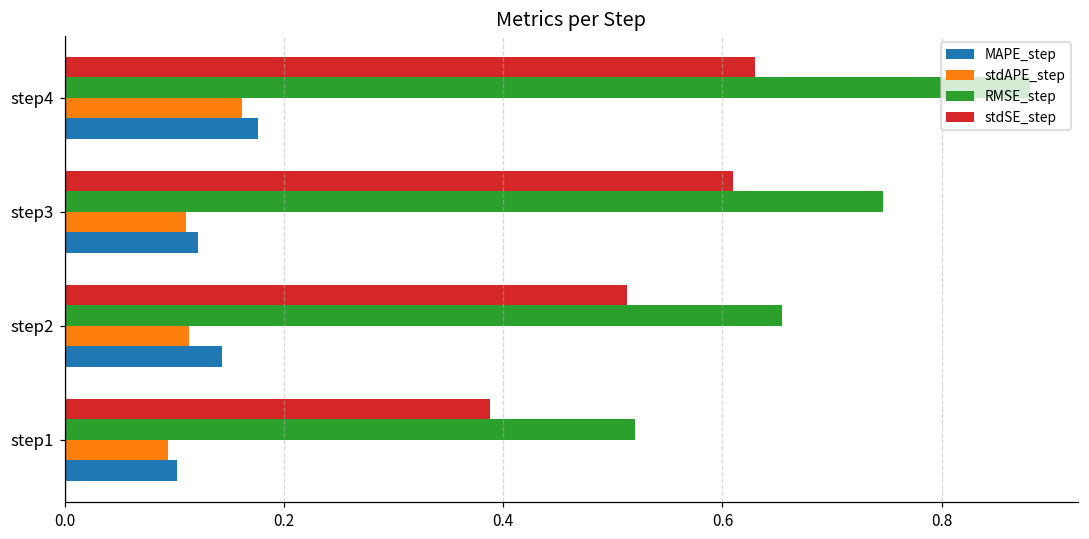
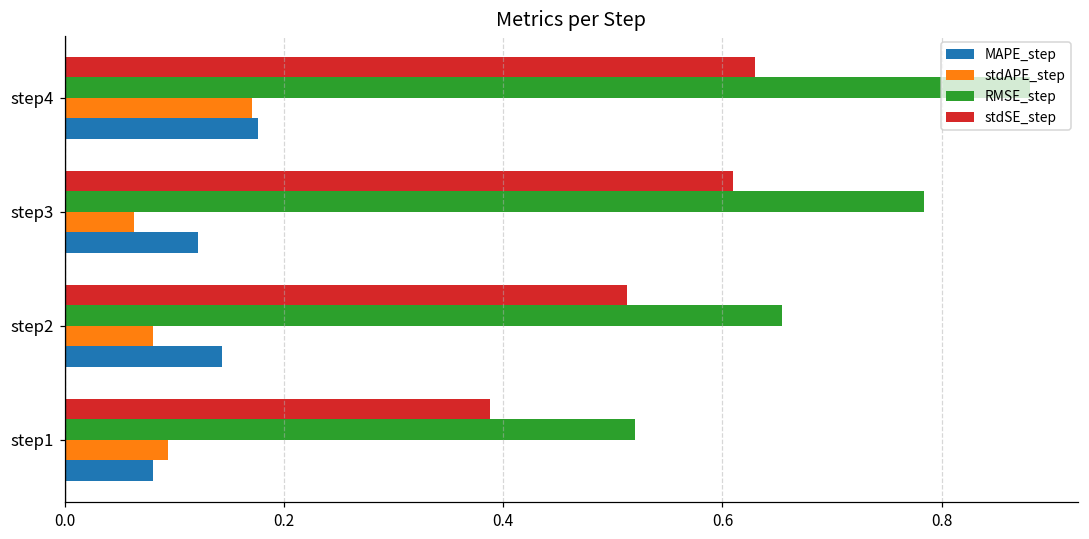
  {
    "MAPE_step": {
      "step4": 0.18,
      "step3": 0.12,
      "step2": 0.14,
-     "step1": 0.10
+     "step1": 0.08
    },
    "stdAPE_step": {
-     "step4": 0.16,
-     "step3": 0.11,
-     "step2": 0.11,
+     "step4": 0.17,
+     "step3": 0.06,
+     "step2": 0.08,
      "step1": 0.09
    },
    "RMSE_step": {
-     "step3": 0.75,
+     "step3": 0.78,
      "step2": 0.65,
      "step1": 0.52
    },
    "stdSE_step": {
      "step4": 0.63,
      "step3": 0.61,
      "step2": 0.51,
      "step1": 0.39
    }
  }
